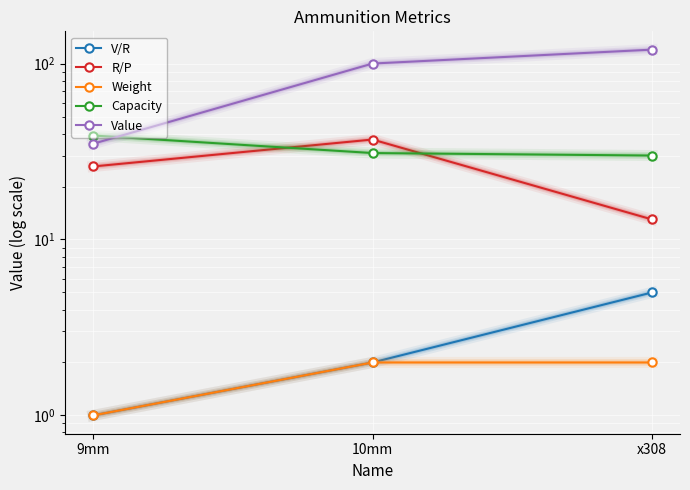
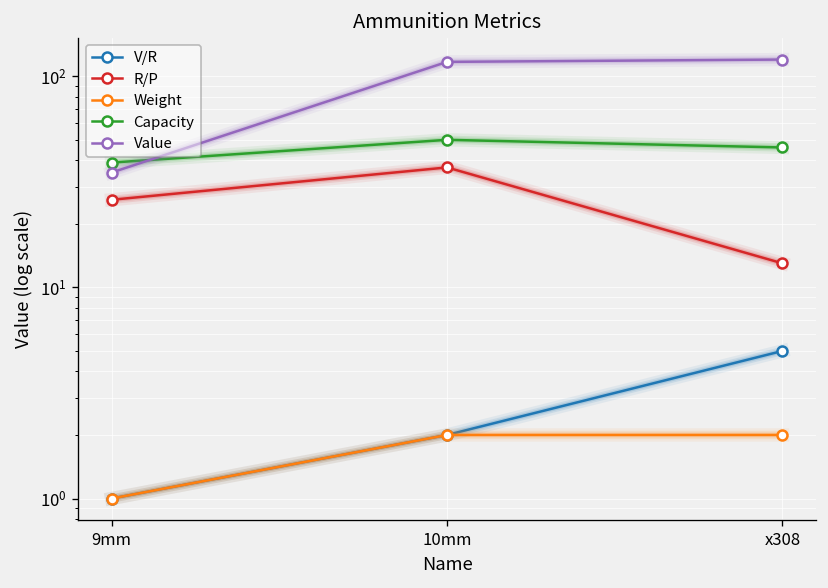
  {
    "V/R": {
      "x308": 5
    },
    "R/P": {
      "9mm": 26,
      "10mm": 37,
      "x308": 13
    },
    "Weight": {
      "x308": 2
    },
    "Capacity": {
-     "10mm": 31,
-     "x308": 30
+     "10mm": 50,
+     "x308": 46
    },
    "Value": {
      "9mm": 35,
-     "10mm": 100,
+     "10mm": 120,
      "x308": 120
    }
  }
